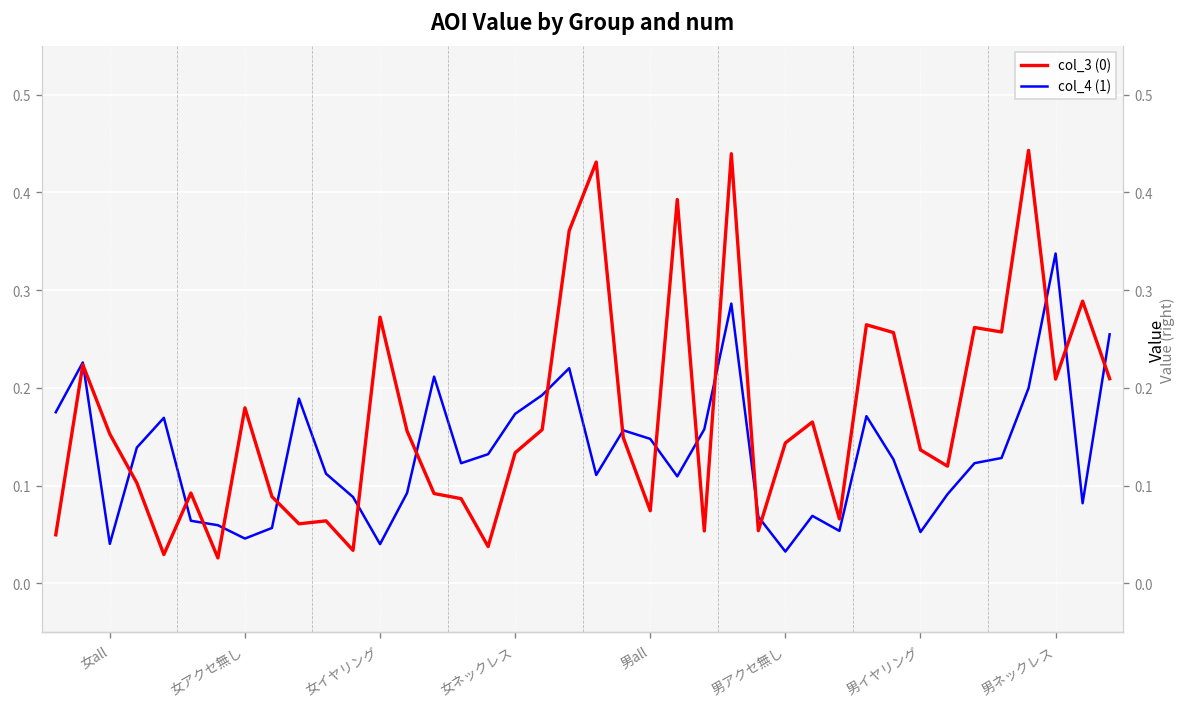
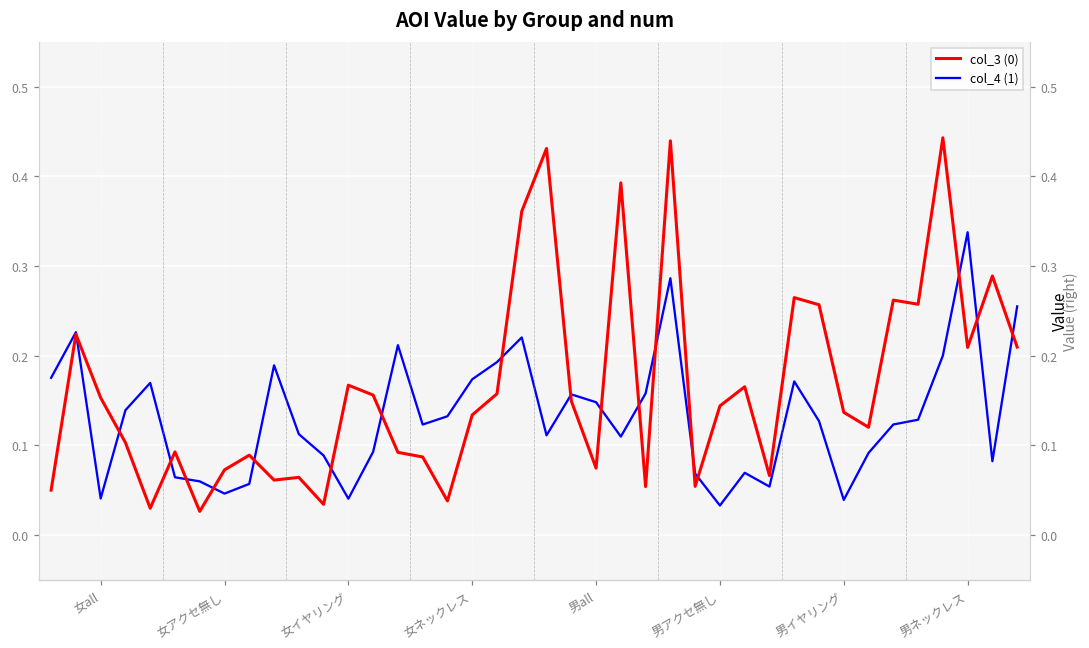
  {
    "col_3 (0)": {
      "女all": 0.15,
-     "女アクセ無し": 0.18,
-     "女イヤリング": 0.27,
+     "女アクセ無し": 0.07,
+     "女イヤリング": 0.17,
      "女ネックレス": 0.13,
      "男all": 0.07,
      "男アクセ無し": 0.14,
      "男イヤリング": 0.14,
      "男ネックレス": 0.21
    },
    "col_4 (1)": {
      "女all": 0.04,
      "女アクセ無し": 0.05,
      "女イヤリング": 0.04,
      "女ネックレス": 0.17,
      "男all": 0.15,
      "男アクセ無し": 0.03,
-     "男イヤリング": 0.05,
+     "男イヤリング": 0.04,
      "男ネックレス": 0.34
    }
  }
